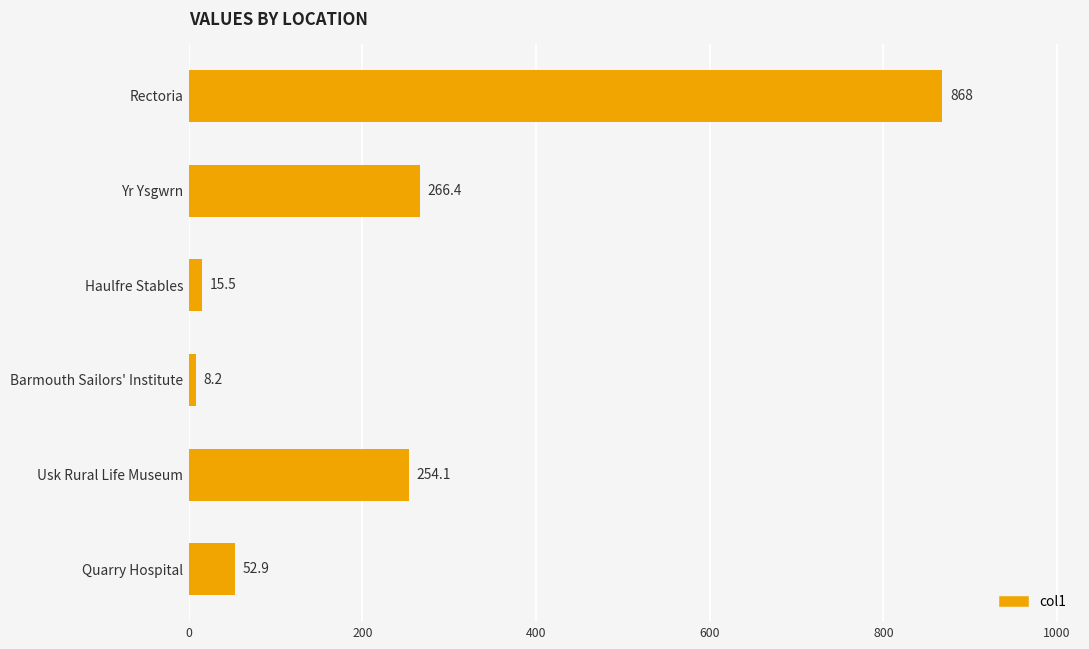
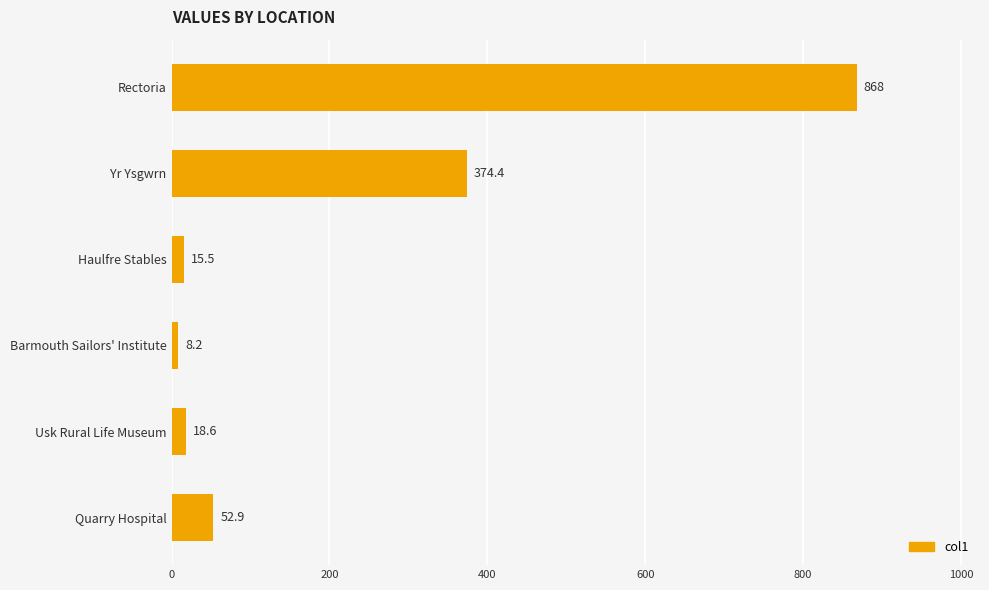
  {
    "Rectoria": 868,
-   "Yr Ysgwrn": 266.4,
+   "Yr Ysgwrn": 374.4,
    "Haulfre Stables": 15.5,
    "Barmouth Sailors' Institute": 8.2,
-   "Usk Rural Life Museum": 254.1,
+   "Usk Rural Life Museum": 18.6,
    "Quarry Hospital": 52.9
  }
